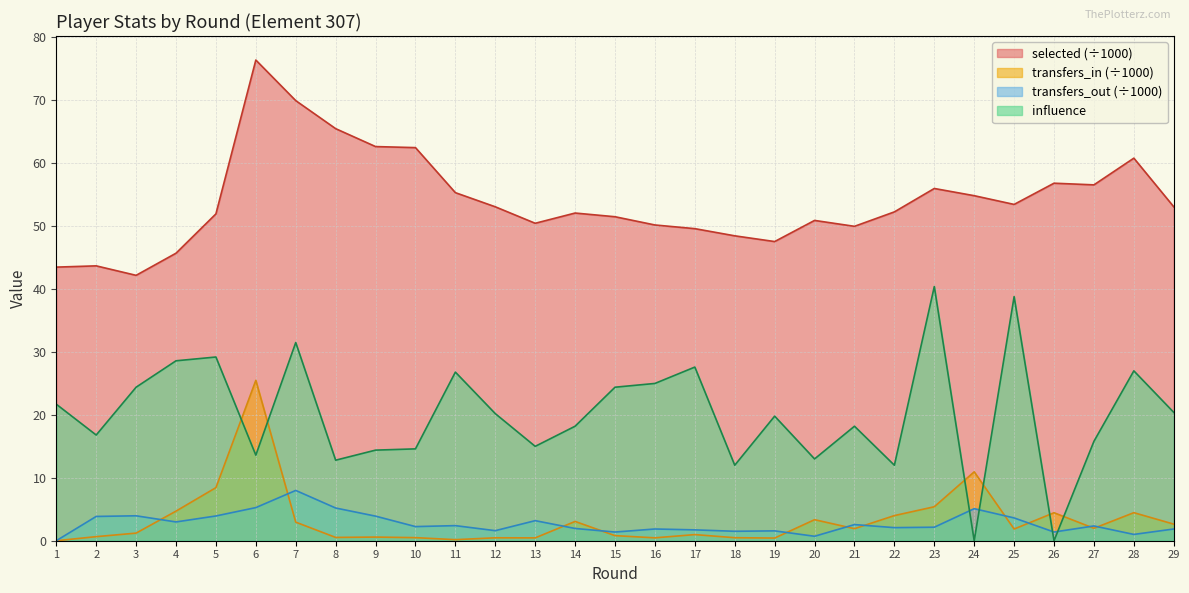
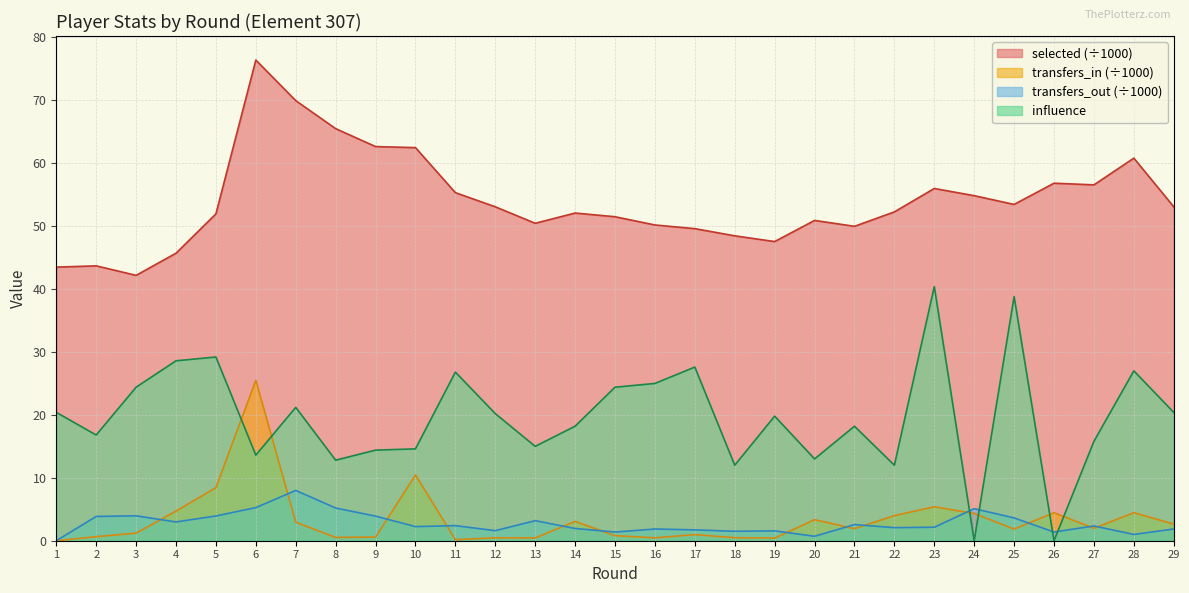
  {
    "selected (÷1000)": {
      "1": 43,
      "2": 44,
      "3": 42,
      "4": 46,
      "5": 52,
      "6": 76,
      "7": 70,
      "8": 65,
      "9": 63,
      "10": 62,
      "11": 55,
      "12": 53,
      "13": 50,
      "14": 52,
      "15": 51,
      "16": 50,
      "17": 50,
      "18": 48,
      "19": 48,
      "20": 51,
      "21": 50,
      "22": 52,
      "23": 56,
      "24": 55,
      "25": 53,
      "26": 57,
      "27": 57,
      "28": 61,
      "29": 53
    },
    "transfers_in (÷1000)": {
      "2": 1,
      "3": 1,
      "4": 5,
      "5": 8,
      "6": 25,
      "7": 3,
      "8": 1,
      "9": 1,
-     "10": 0,
+     "10": 10,
      "11": 0,
      "12": 0,
      "13": 0,
      "14": 3,
      "15": 1,
      "16": 0,
      "17": 1,
      "18": 0,
      "19": 0,
      "20": 3,
      "21": 2,
      "22": 4,
      "23": 5,
-     "24": 11,
+     "24": 4,
      "25": 2,
      "26": 4,
      "28": 4,
      "29": 3
    },
    "transfers_out (÷1000)": {
      "2": 4,
      "3": 4,
      "4": 3,
      "5": 4,
      "6": 5,
      "7": 8,
      "8": 5,
      "9": 4,
      "10": 2,
      "11": 2,
      "12": 2,
      "13": 3,
      "14": 2,
      "15": 1,
      "16": 2,
      "17": 2,
      "18": 2,
      "19": 2,
      "20": 1,
      "21": 3,
      "22": 2,
      "23": 2,
      "24": 5,
      "25": 4,
      "26": 1,
      "28": 1,
      "29": 2
    },
    "influence": {
-     "1": 22,
+     "1": 20,
      "2": 17,
      "3": 24,
      "4": 29,
      "5": 29,
      "6": 14,
-     "7": 32,
+     "7": 21,
      "8": 13,
      "9": 14,
      "10": 15,
      "11": 27,
      "12": 20,
      "13": 15,
      "14": 18,
      "15": 24,
      "16": 25,
      "17": 28,
      "18": 12,
      "19": 20,
      "20": 13,
      "21": 18,
      "22": 12,
      "23": 40,
      "24": 0,
      "25": 39,
      "26": 0,
      "27": 16,
      "28": 27,
      "29": 20
    }
  }
